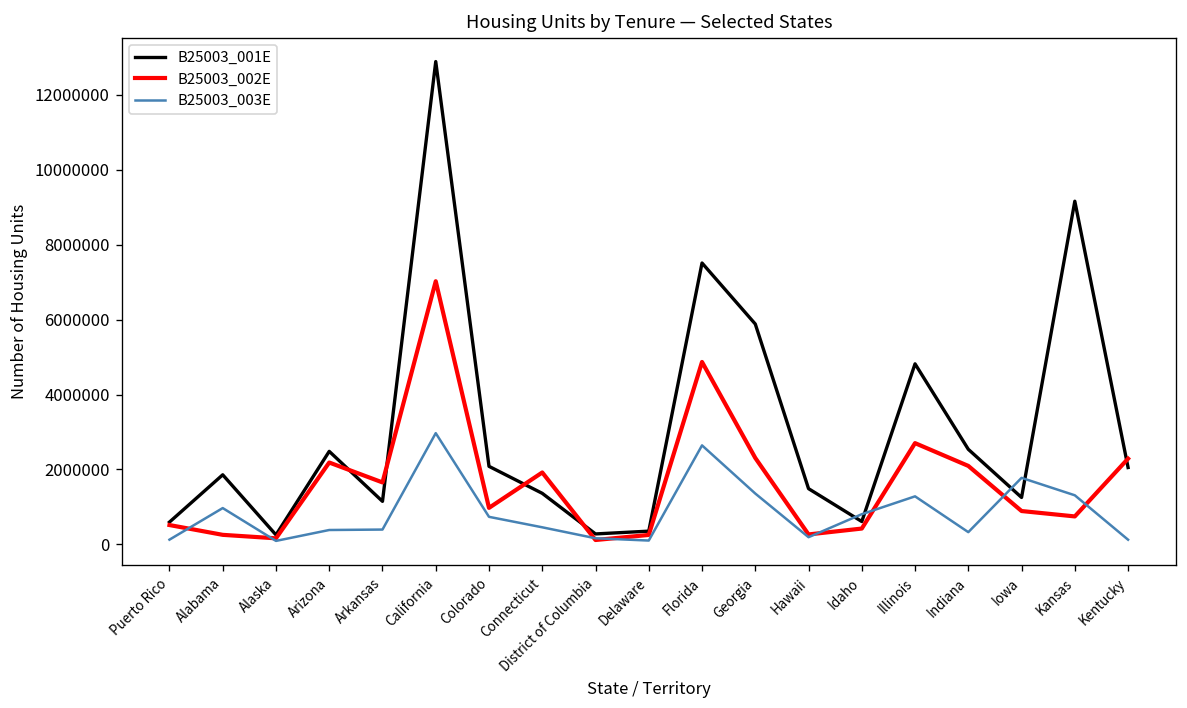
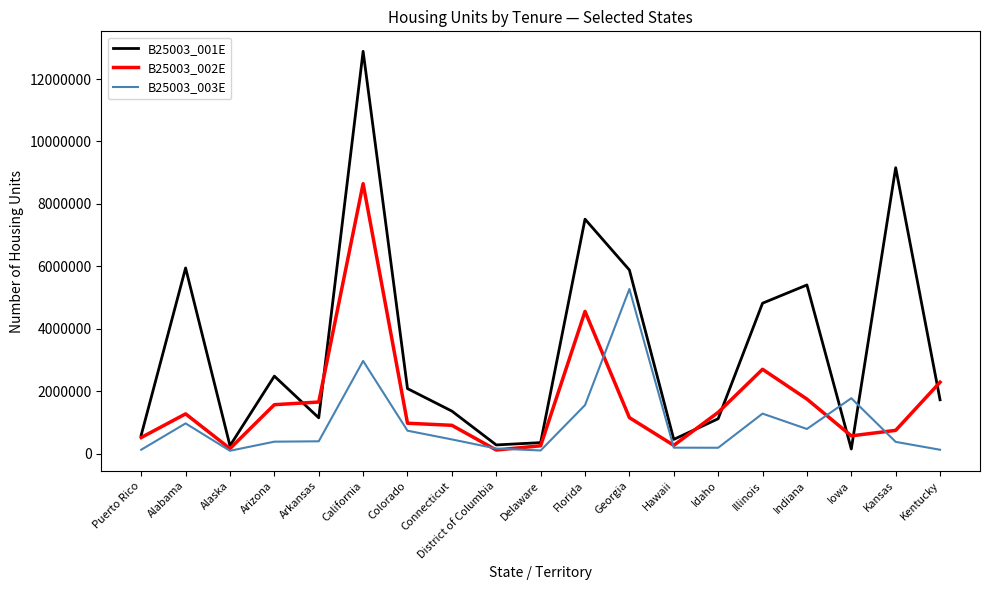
  {
    "B25003_001E": {
-     "Alabama": 1900000,
+     "Alabama": 5900000,
      "Alaska": 300000,
      "Arizona": 2500000,
      "Arkansas": 1100000,
      "California": 12900000,
      "Colorado": 2100000,
      "Connecticut": 1400000,
      "District of Columbia": 300000,
      "Delaware": 400000,
      "Florida": 7500000,
      "Georgia": 5900000,
-     "Hawaii": 1500000,
-     "Idaho": 600000,
+     "Hawaii": 500000,
+     "Idaho": 1100000,
      "Illinois": 4800000,
-     "Indiana": 2500000,
-     "Iowa": 1300000,
+     "Indiana": 5400000,
+     "Iowa": 100000,
      "Kansas": 9200000,
-     "Kentucky": 2100000
+     "Kentucky": 1700000
    },
    "B25003_002E": {
-     "Alabama": 300000,
-     "Arizona": 2200000,
+     "Alabama": 1300000,
+     "Arizona": 1600000,
      "Arkansas": 1700000,
-     "California": 7000000,
+     "California": 8600000,
      "Colorado": 1000000,
-     "Connecticut": 1900000,
+     "Connecticut": 900000,
      "Delaware": 300000,
-     "Florida": 4900000,
-     "Georgia": 2300000,
-     "Idaho": 400000,
+     "Florida": 4600000,
+     "Georgia": 1200000,
+     "Idaho": 1300000,
      "Illinois": 2700000,
-     "Indiana": 2100000,
-     "Iowa": 900000,
+     "Indiana": 1700000,
+     "Iowa": 600000,
      "Kansas": 700000,
      "Kentucky": 2300000
    },
    "B25003_003E": {
      "Puerto Rico": 100000,
      "Alabama": 1000000,
      "Arizona": 400000,
      "Arkansas": 400000,
      "California": 3000000,
      "Colorado": 700000,
      "Connecticut": 500000,
      "Delaware": 100000,
-     "Florida": 2600000,
-     "Georgia": 1400000,
-     "Idaho": 800000,
+     "Florida": 1600000,
+     "Georgia": 5300000,
+     "Idaho": 200000,
      "Illinois": 1300000,
-     "Indiana": 300000,
+     "Indiana": 800000,
      "Iowa": 1800000,
-     "Kansas": 1300000,
+     "Kansas": 400000,
      "Kentucky": 100000
    }
  }
